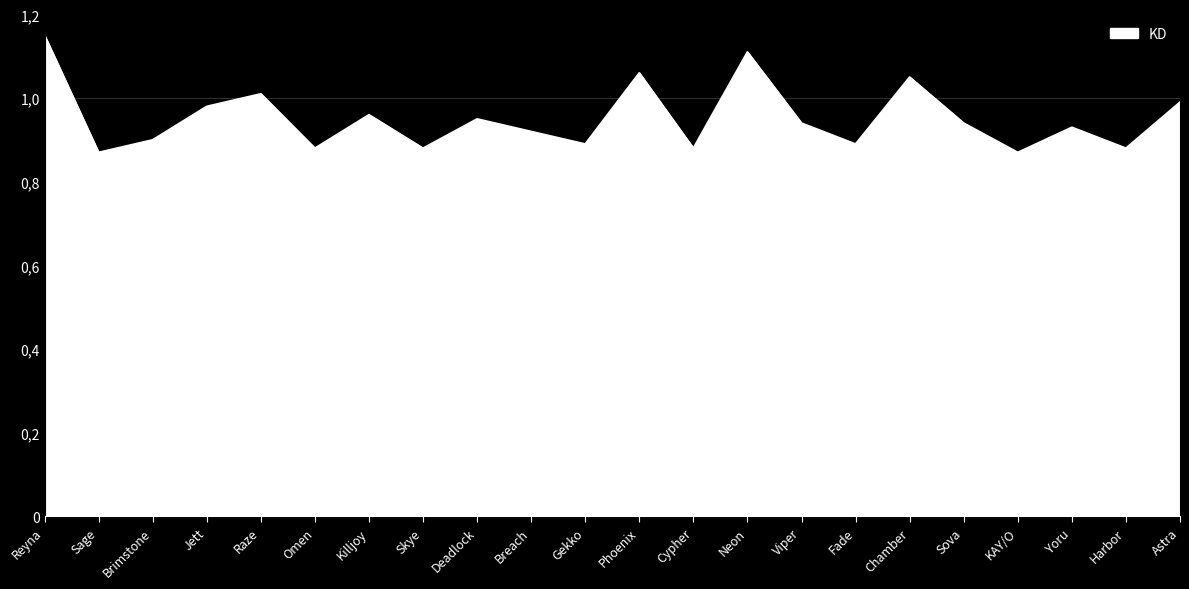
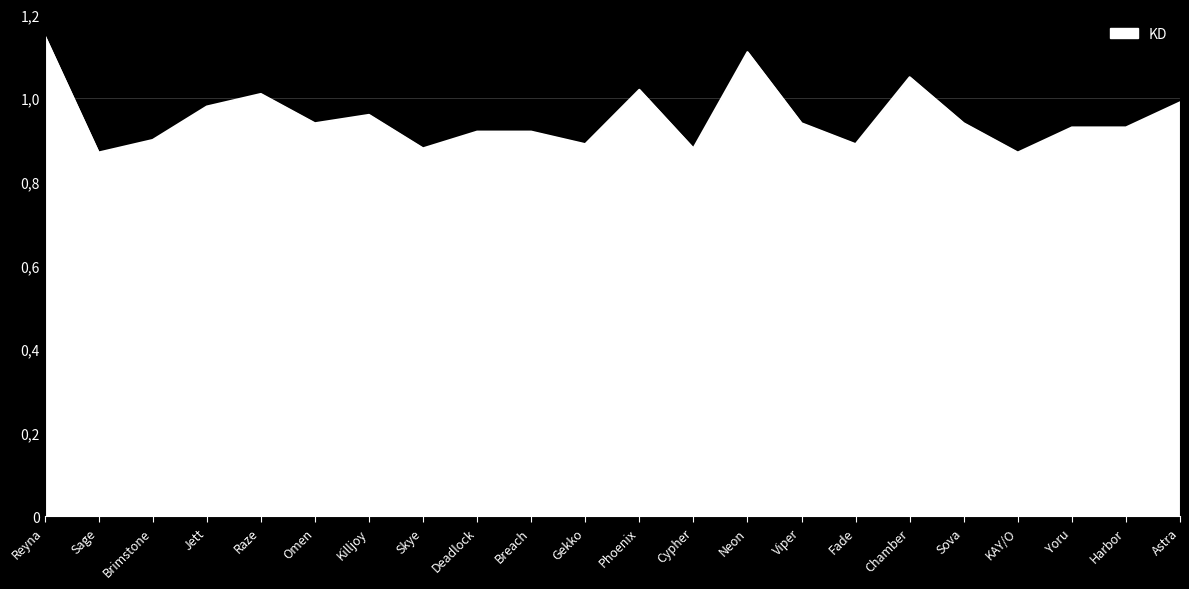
  {
    "Reyna": 11.5,
    "Sage": 8.7,
    "Brimstone": 9.0,
    "Jett": 9.8,
    "Raze": 10.1,
-   "Omen": 8.8,
+   "Omen": 9.4,
    "Killjoy": 9.6,
    "Skye": 8.8,
-   "Deadlock": 9.5,
+   "Deadlock": 9.2,
    "Breach": 9.2,
    "Gekko": 8.9,
-   "Phoenix": 10.6,
+   "Phoenix": 10.2,
    "Cypher": 8.8,
    "Neon": 11.1,
    "Viper": 9.4,
    "Fade": 8.9,
    "Chamber": 10.5,
    "Sova": 9.4,
    "KAY/O": 8.7,
    "Yoru": 9.3,
-   "Harbor": 8.8,
+   "Harbor": 9.3,
    "Astra": 9.9
  }
